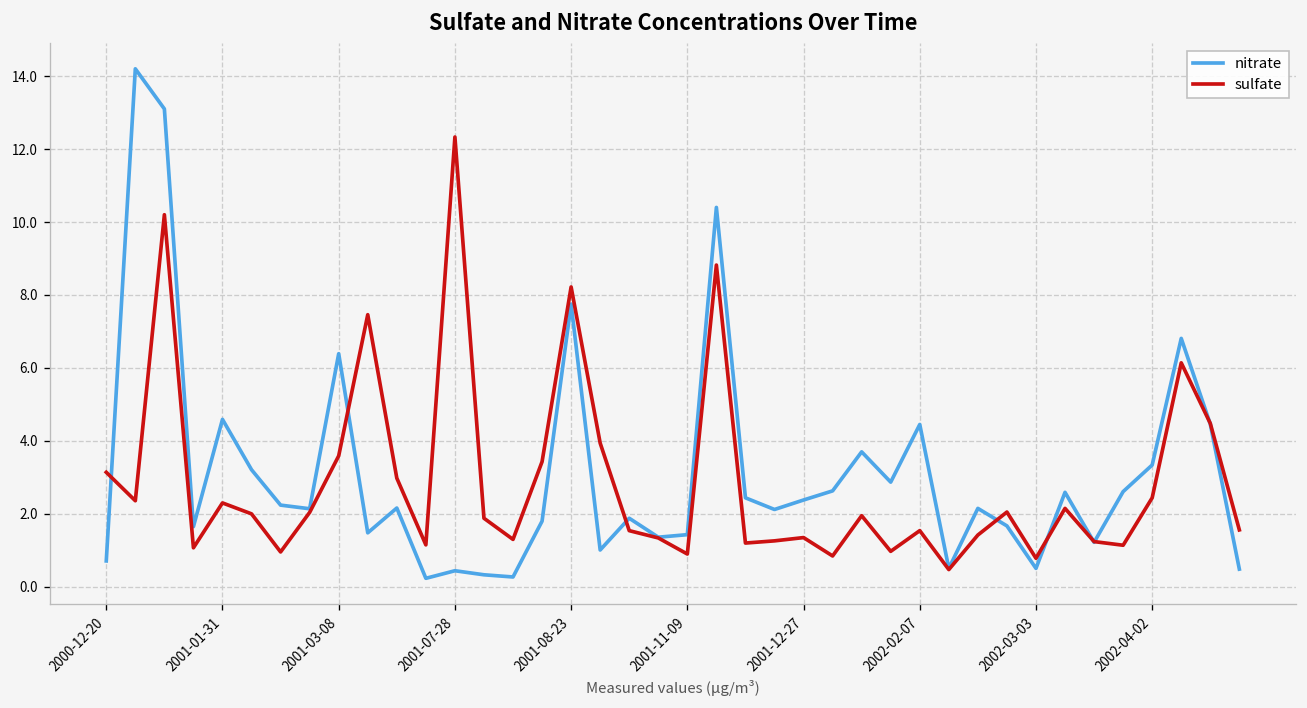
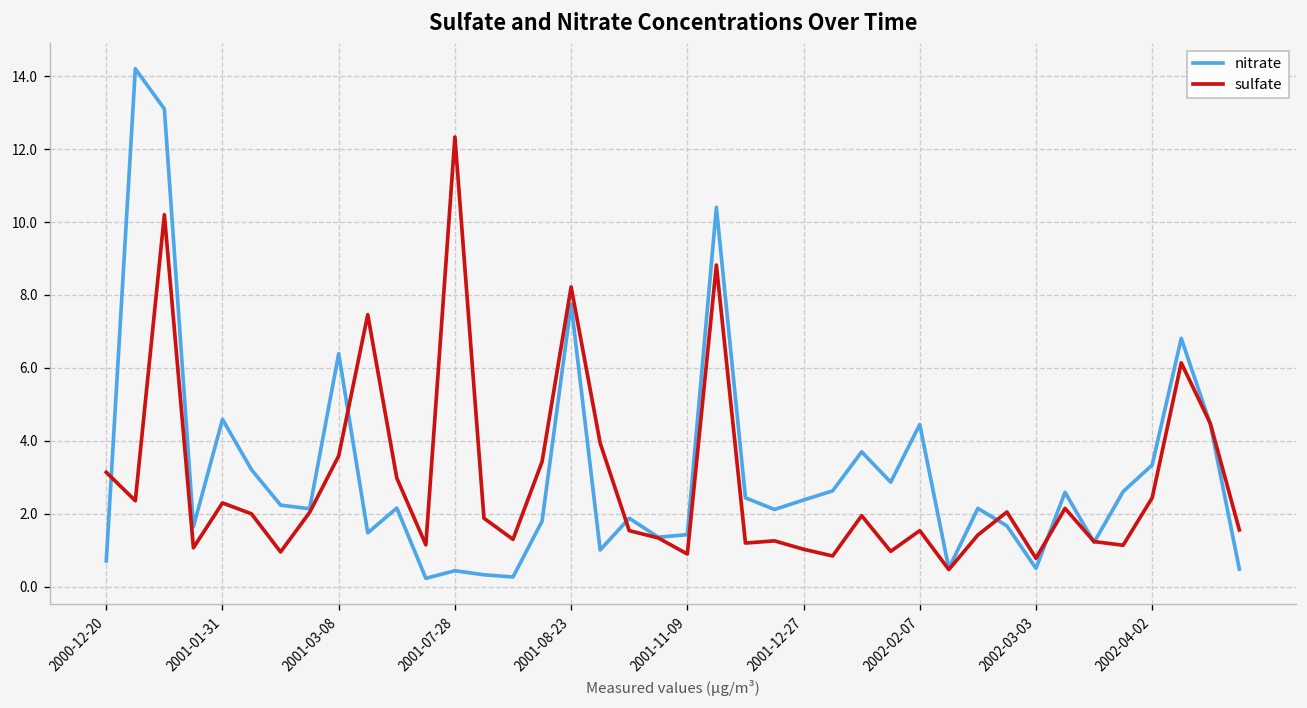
  {
    "nitrate": {
      "2000-12-20": 0.7,
      "2001-01-31": 4.6,
      "2001-03-08": 6.4,
      "2001-07-28": 0.4,
      "2001-08-23": 7.8,
      "2001-11-09": 1.4,
      "2001-12-27": 2.4,
      "2002-02-07": 4.5,
      "2002-03-03": 0.5,
      "2002-04-02": 3.3
    },
    "sulfate": {
      "2000-12-20": 3.1,
      "2001-01-31": 2.3,
      "2001-03-08": 3.6,
      "2001-07-28": 12.3,
      "2001-08-23": 8.2,
      "2001-11-09": 0.9,
-     "2001-12-27": 1.4,
+     "2001-12-27": 1.0,
      "2002-02-07": 1.5,
      "2002-03-03": 0.8,
      "2002-04-02": 2.4
    }
  }
